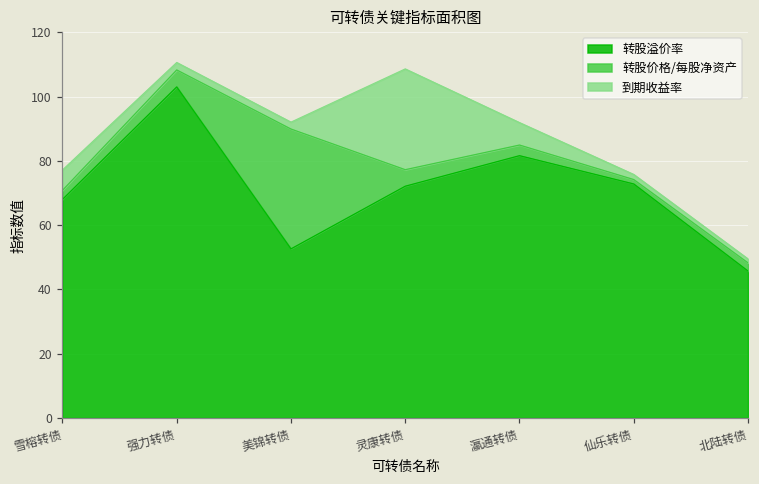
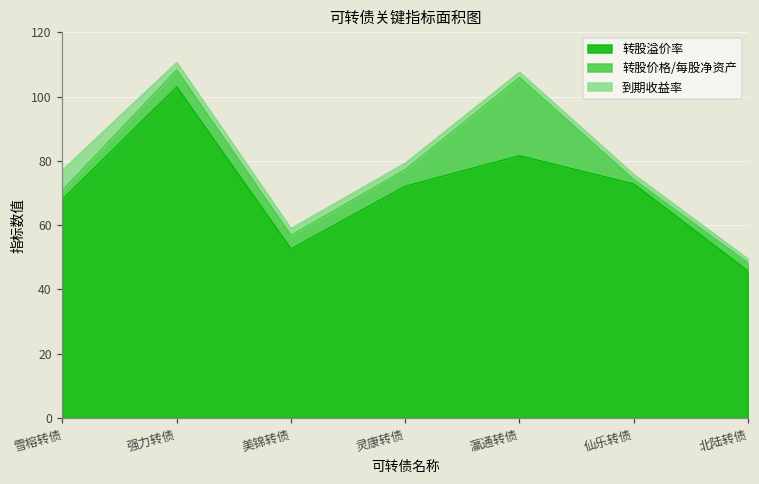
  {
    "转股溢价率": {
      "雪榕转债": 68,
      "强力转债": 103,
      "美锦转债": 53,
      "灵康转债": 72,
      "瀛通转债": 82,
      "仙乐转债": 73,
      "北陆转债": 46
    },
    "转股价格/每股净资产": {
      "雪榕转债": 3,
      "强力转债": 5,
-     "美锦转债": 37,
+     "美锦转债": 4,
      "灵康转债": 5,
-     "瀛通转债": 3,
+     "瀛通转债": 24,
      "仙乐转债": 1,
      "北陆转债": 3
    },
    "到期收益率": {
      "雪榕转债": 6,
      "强力转债": 2,
      "美锦转债": 2,
-     "灵康转债": 31,
-     "瀛通转债": 7,
+     "灵康转债": 2,
+     "瀛通转债": 2,
      "仙乐转债": 2,
      "北陆转债": 1
    }
  }
